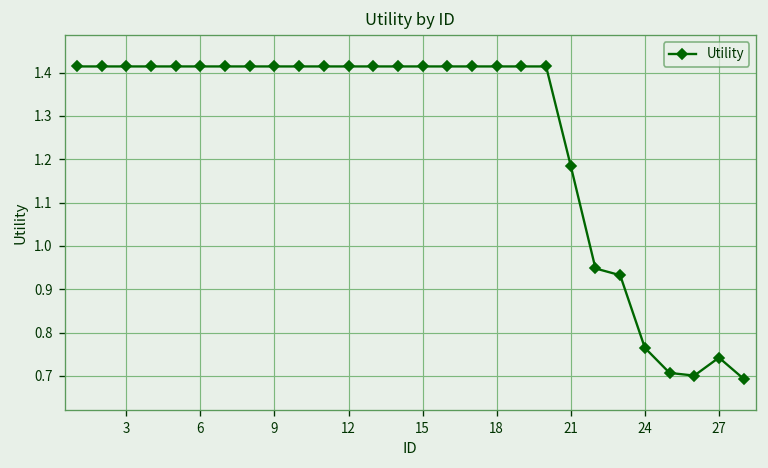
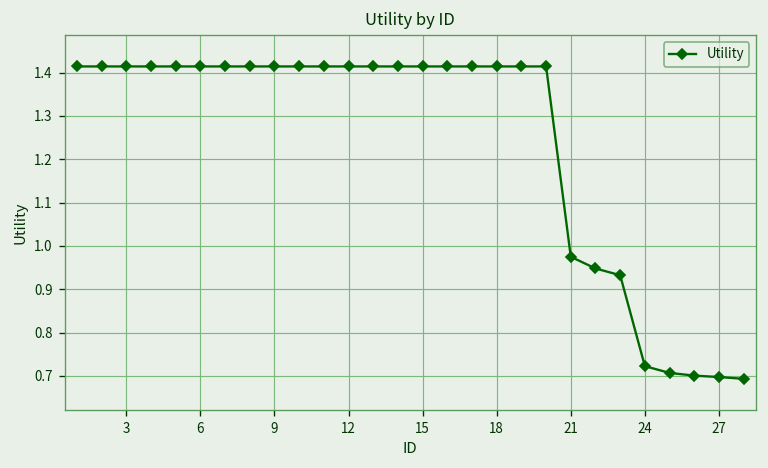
  {
    "3": 1.41,
    "6": 1.41,
    "9": 1.41,
    "12": 1.41,
    "15": 1.41,
    "18": 1.41,
-   "21": 1.18,
-   "24": 0.76,
-   "27": 0.74
+   "21": 0.97,
+   "24": 0.72,
+   "27": 0.70
  }
